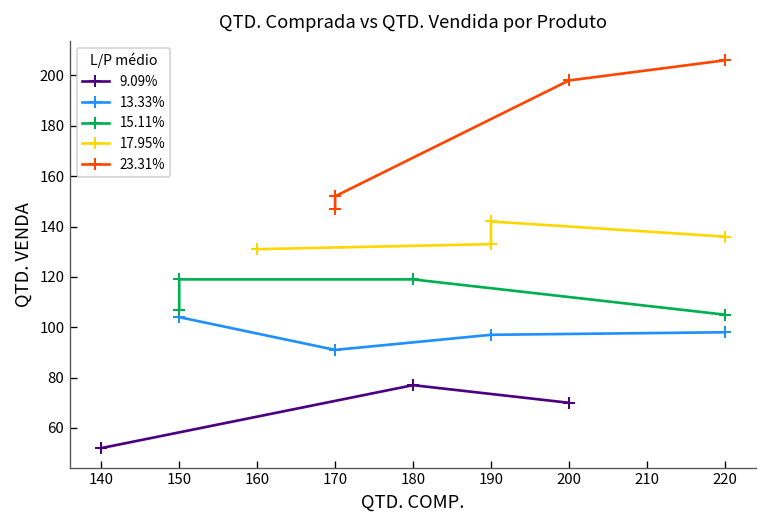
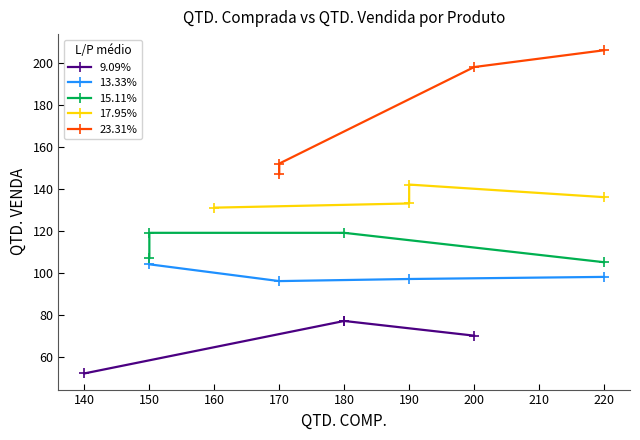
  {
    "13.33%": {
      "150": 104,
-     "170": 91,
+     "170": 96,
      "190": 97,
      "220": 98
    }
  }
